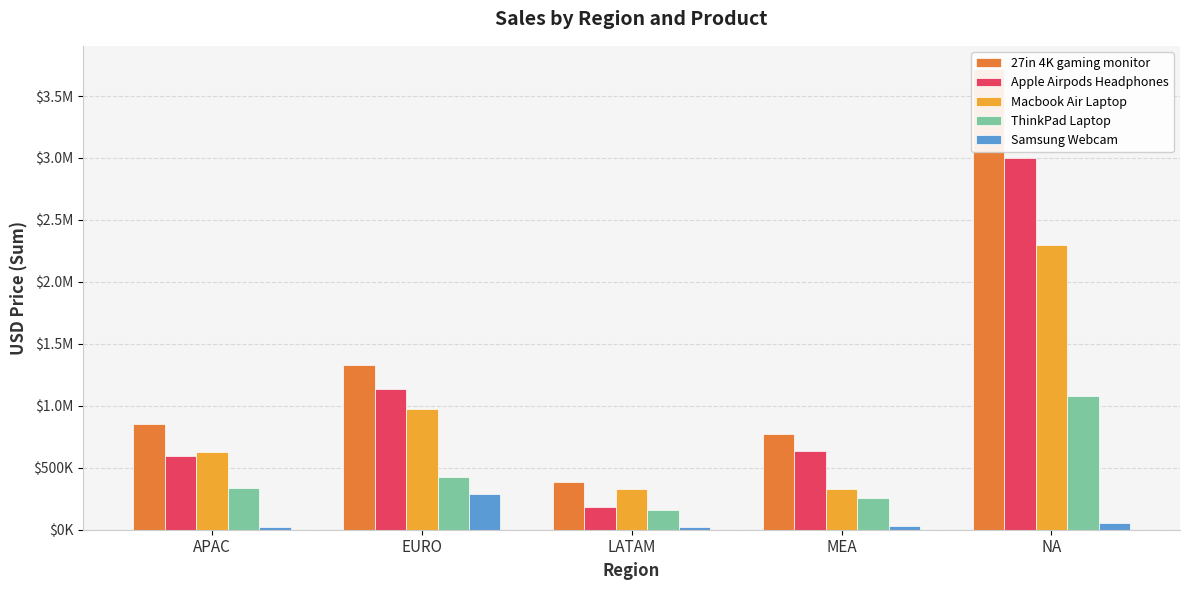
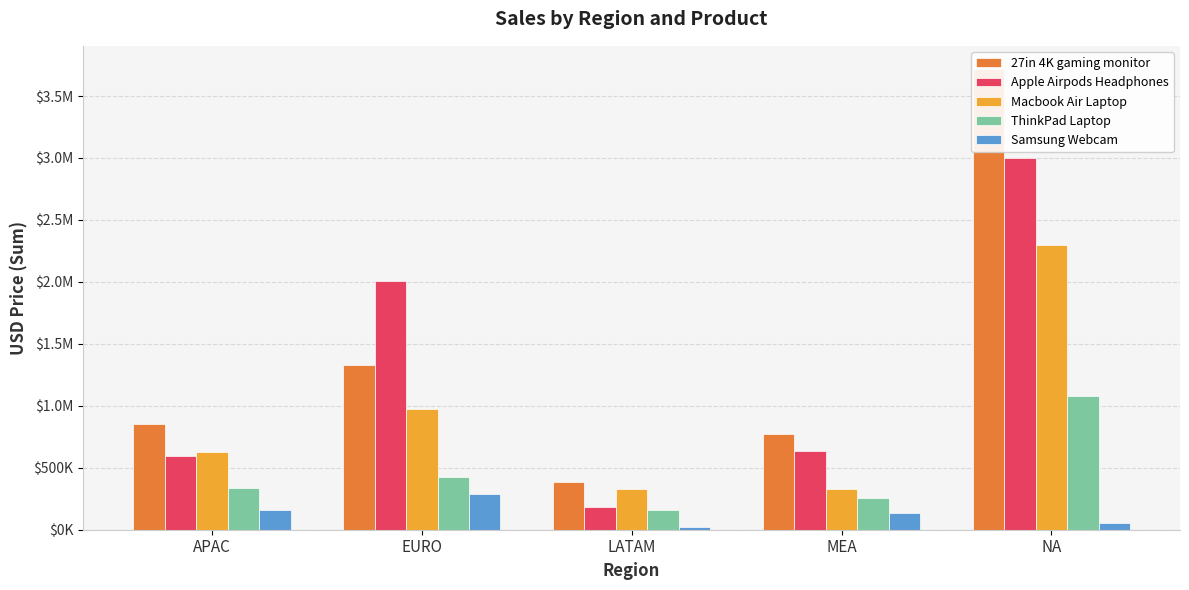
  {
    "Apple Airpods Headphones": {
      "APAC": "$590000",
-     "EURO": "$1130000",
+     "EURO": "$2000000",
      "LATAM": "$180000",
      "MEA": "$630000",
      "NA": "$3000000"
    },
    "ThinkPad Laptop": {
      "APAC": "$330000",
      "EURO": "$430000",
      "LATAM": "$160000",
      "MEA": "$260000",
      "NA": "$1080000"
    },
    "Samsung Webcam": {
-     "APAC": "$20000",
+     "APAC": "$160000",
      "EURO": "$290000",
      "LATAM": "$20000",
-     "MEA": "$30000",
+     "MEA": "$130000",
      "NA": "$60000"
    }
  }
